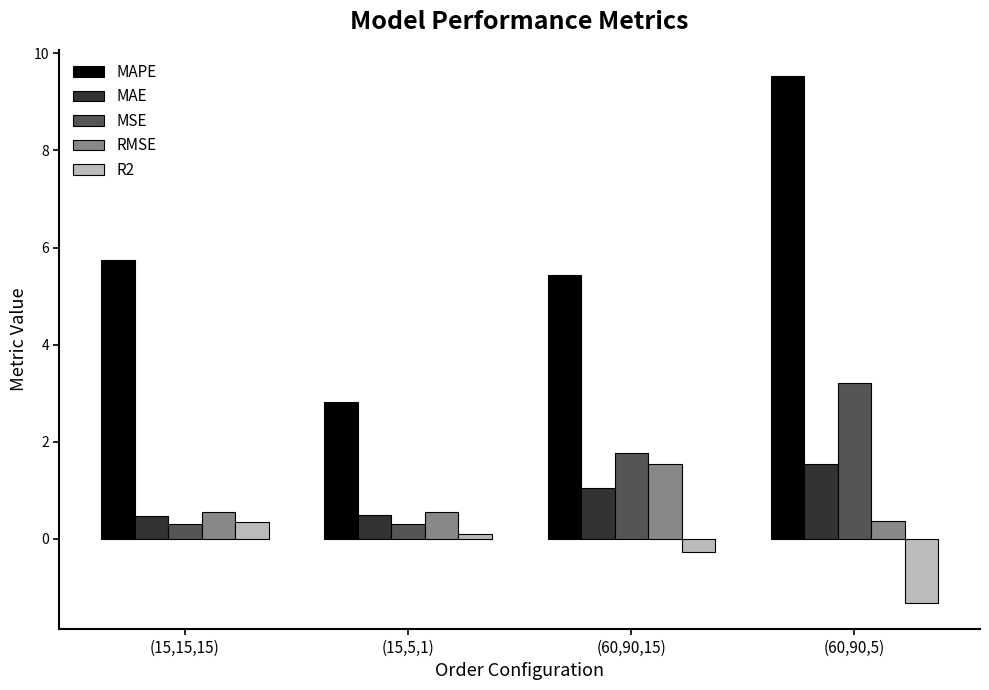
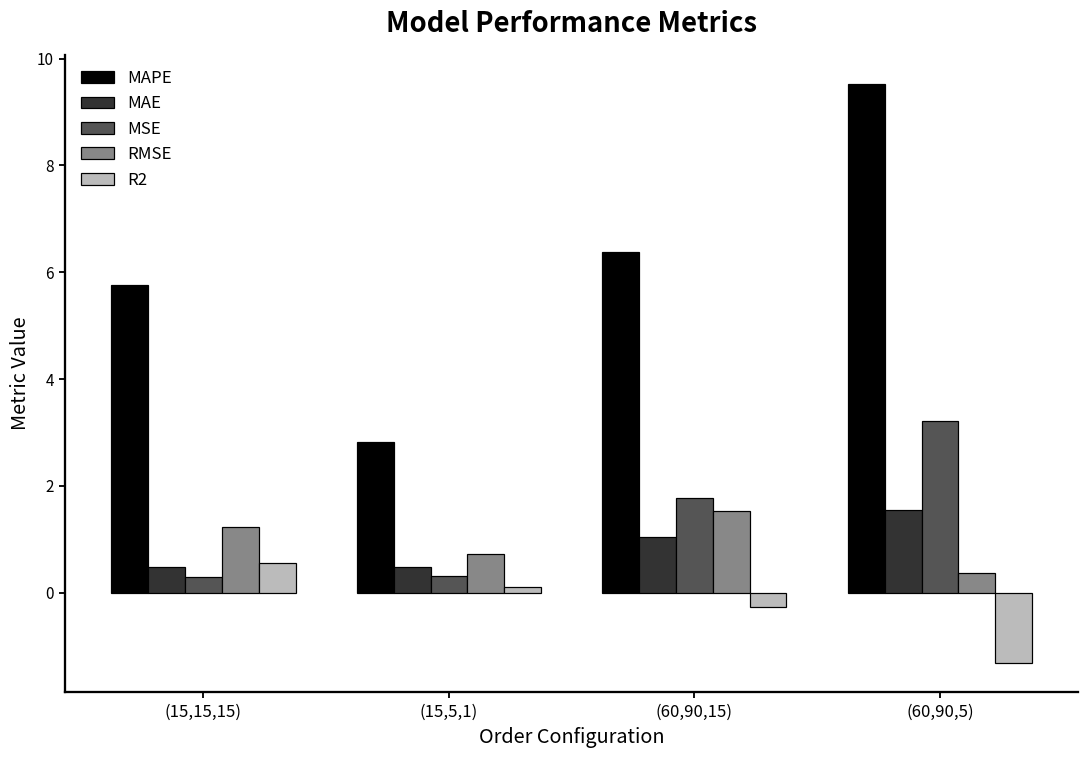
  {
    "MAPE": {
      "(15,15,15)": 5.8,
      "(15,5,1)": 2.8,
-     "(60,90,15)": 5.4,
+     "(60,90,15)": 6.4,
      "(60,90,5)": 9.5
    },
    "RMSE": {
-     "(15,15,15)": 0.5,
-     "(15,5,1)": 0.6,
+     "(15,15,15)": 1.2,
+     "(15,5,1)": 0.7,
      "(60,90,15)": 1.5,
      "(60,90,5)": 0.4
    },
    "R2": {
-     "(15,15,15)": 0.3,
+     "(15,15,15)": 0.6,
      "(15,5,1)": 0.1,
      "(60,90,15)": -0.3,
      "(60,90,5)": -1.3
    }
  }
